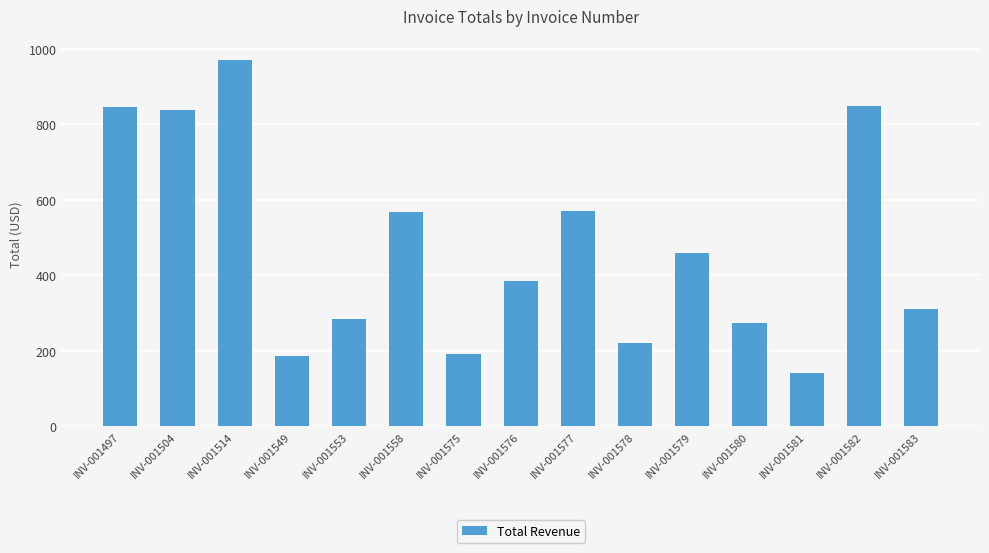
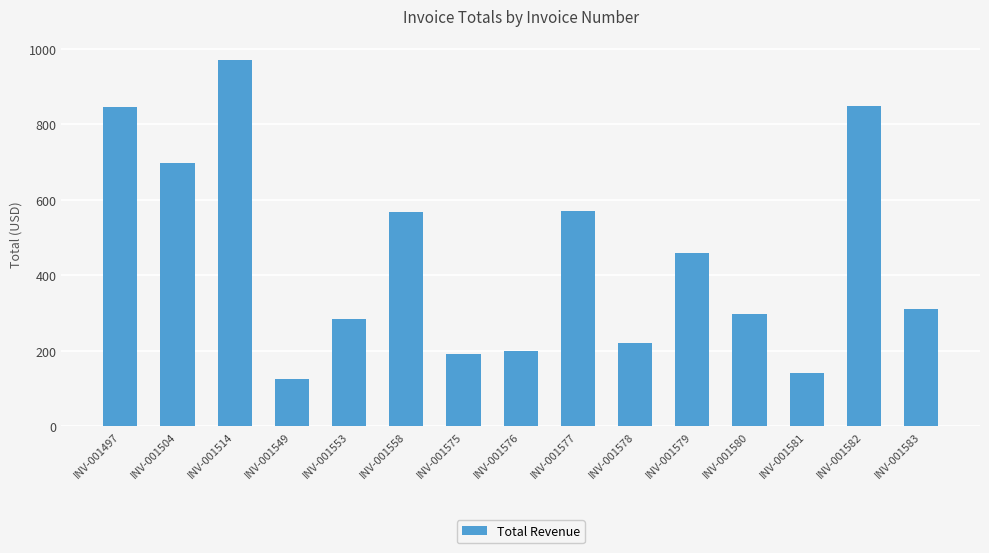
  {
    "INV-001497": 850,
-   "INV-001504": 840,
+   "INV-001504": 700,
    "INV-001514": 970,
-   "INV-001549": 190,
+   "INV-001549": 130,
    "INV-001553": 280,
    "INV-001558": 570,
    "INV-001575": 190,
-   "INV-001576": 380,
+   "INV-001576": 200,
    "INV-001577": 570,
    "INV-001578": 220,
    "INV-001579": 460,
-   "INV-001580": 270,
+   "INV-001580": 300,
    "INV-001581": 140,
    "INV-001582": 850,
    "INV-001583": 310
  }
